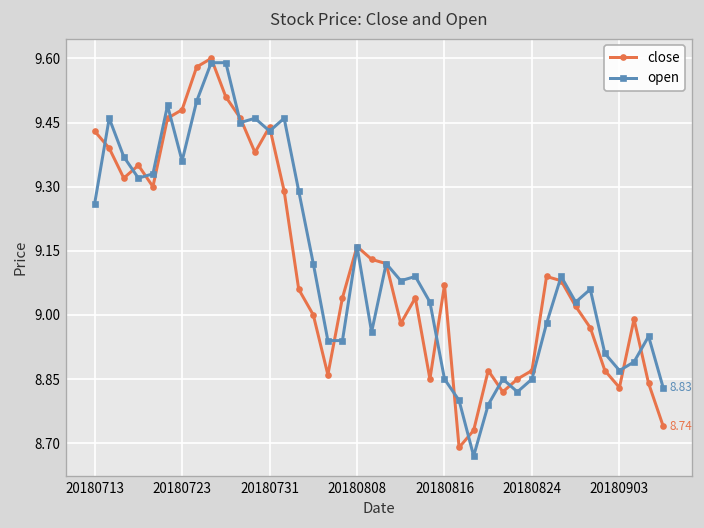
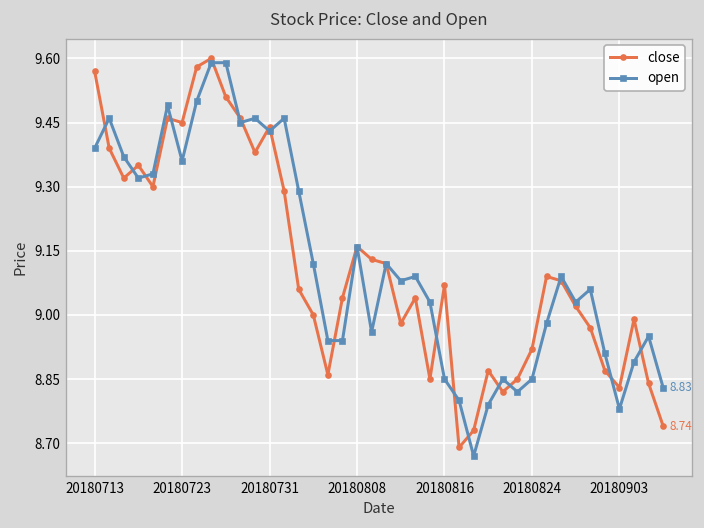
  {
    "close": {
-     "20180713": 9.43,
-     "20180723": 9.48,
+     "20180713": 9.57,
+     "20180723": 9.45,
      "20180731": 9.44,
      "20180816": 9.07,
-     "20180824": 8.87,
+     "20180824": 8.92,
      "20180903": 8.83
    },
    "open": {
-     "20180713": 9.26,
+     "20180713": 9.39,
      "20180723": 9.36,
      "20180731": 9.43,
      "20180816": 8.85,
      "20180824": 8.85,
-     "20180903": 8.87
+     "20180903": 8.78
    }
  }
